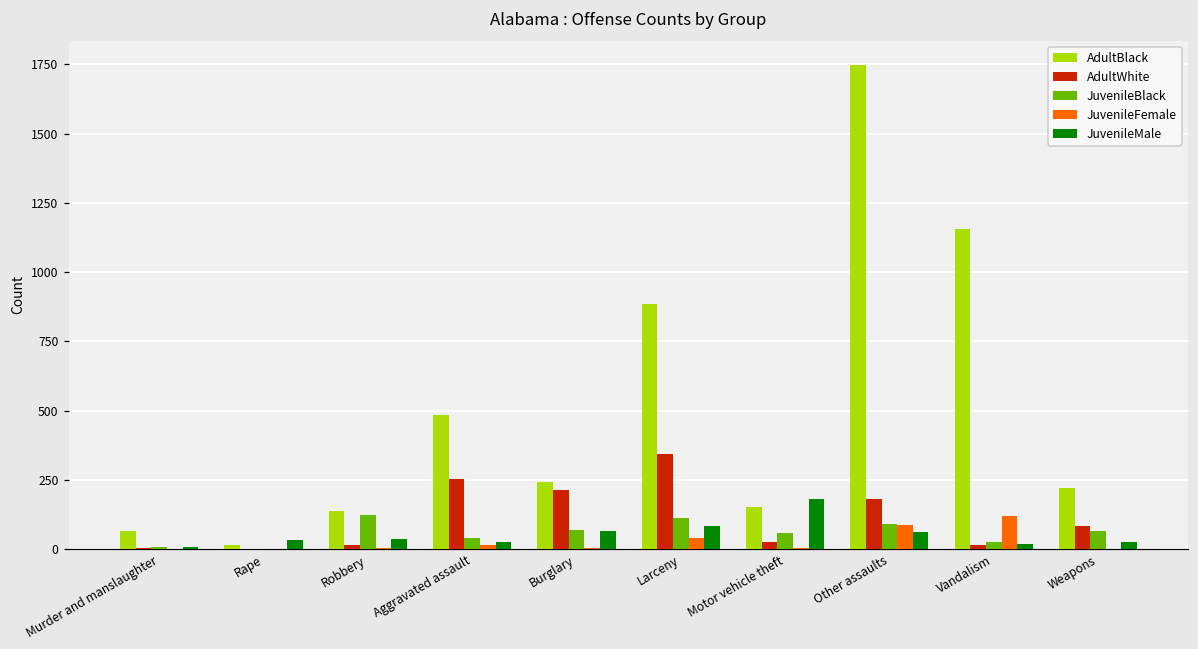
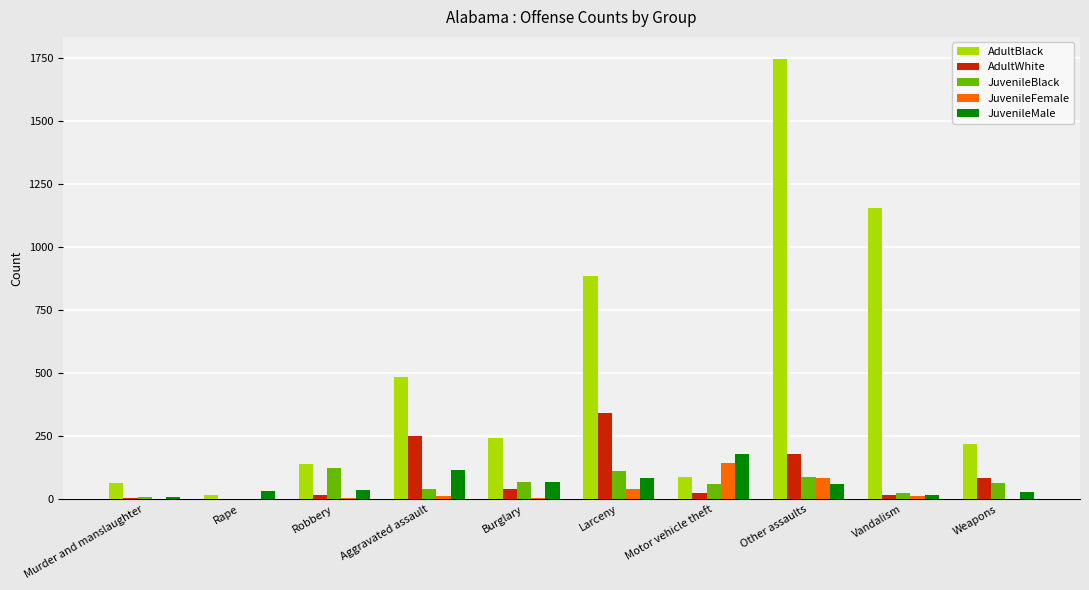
  {
    "AdultBlack": {
      "Murder and manslaughter": 70,
      "Rape": 20,
      "Robbery": 140,
      "Aggravated assault": 490,
      "Burglary": 240,
      "Larceny": 890,
-     "Motor vehicle theft": 150,
+     "Motor vehicle theft": 90,
      "Other assaults": 1750,
      "Vandalism": 1160,
      "Weapons": 220
    },
    "AdultWhite": {
      "Robbery": 20,
      "Aggravated assault": 250,
-     "Burglary": 210,
+     "Burglary": 40,
      "Larceny": 340,
      "Motor vehicle theft": 30,
      "Other assaults": 180,
      "Vandalism": 20,
      "Weapons": 80
    },
    "JuvenileBlack": {
      "Robbery": 120,
      "Aggravated assault": 40,
      "Burglary": 70,
      "Larceny": 110,
      "Motor vehicle theft": 60,
      "Other assaults": 90,
      "Vandalism": 30,
      "Weapons": 70
    },
    "JuvenileFemale": {
      "Rape": 0,
      "Aggravated assault": 10,
      "Larceny": 40,
-     "Motor vehicle theft": 0,
+     "Motor vehicle theft": 140,
      "Other assaults": 90,
-     "Vandalism": 120
+     "Vandalism": 10
    },
    "JuvenileMale": {
      "Rape": 30,
      "Robbery": 40,
-     "Aggravated assault": 30,
+     "Aggravated assault": 120,
      "Burglary": 70,
      "Larceny": 90,
      "Motor vehicle theft": 180,
      "Other assaults": 60,
      "Vandalism": 20,
      "Weapons": 30
    }
  }
